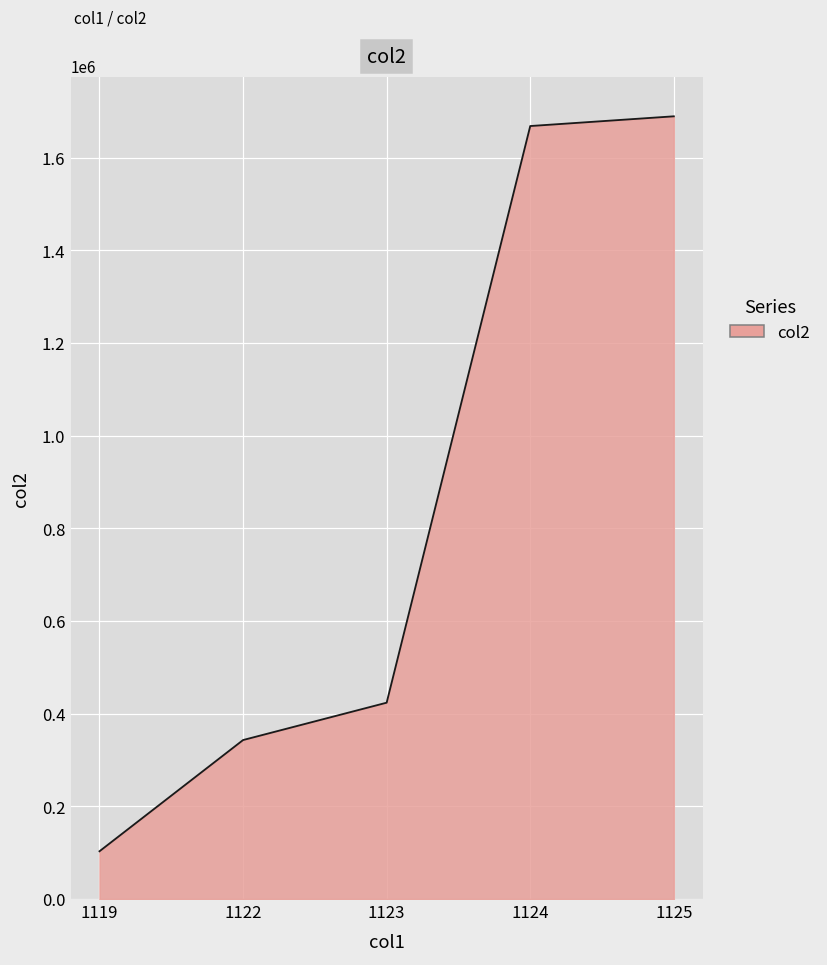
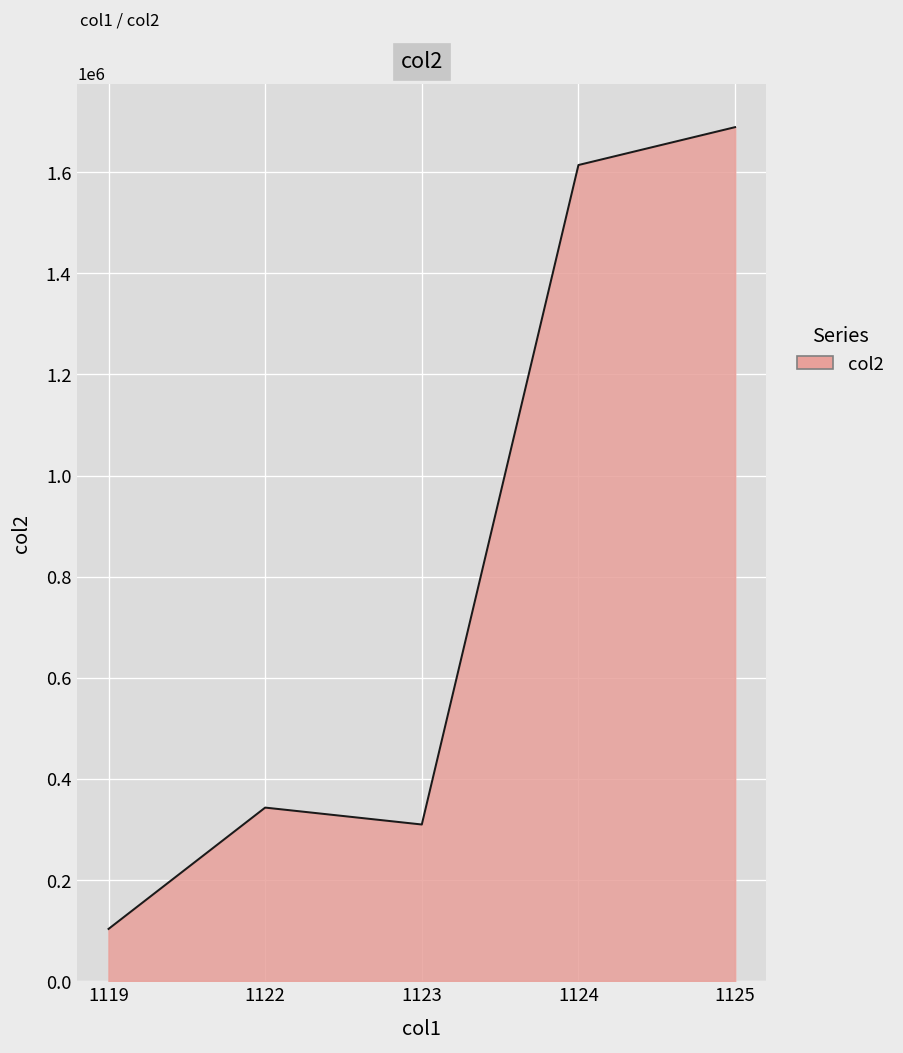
  {
    "1119": 100000,
    "1122": 340000,
-   "1123": 420000,
-   "1124": 1670000,
+   "1123": 310000,
+   "1124": 1610000,
    "1125": 1690000
  }
